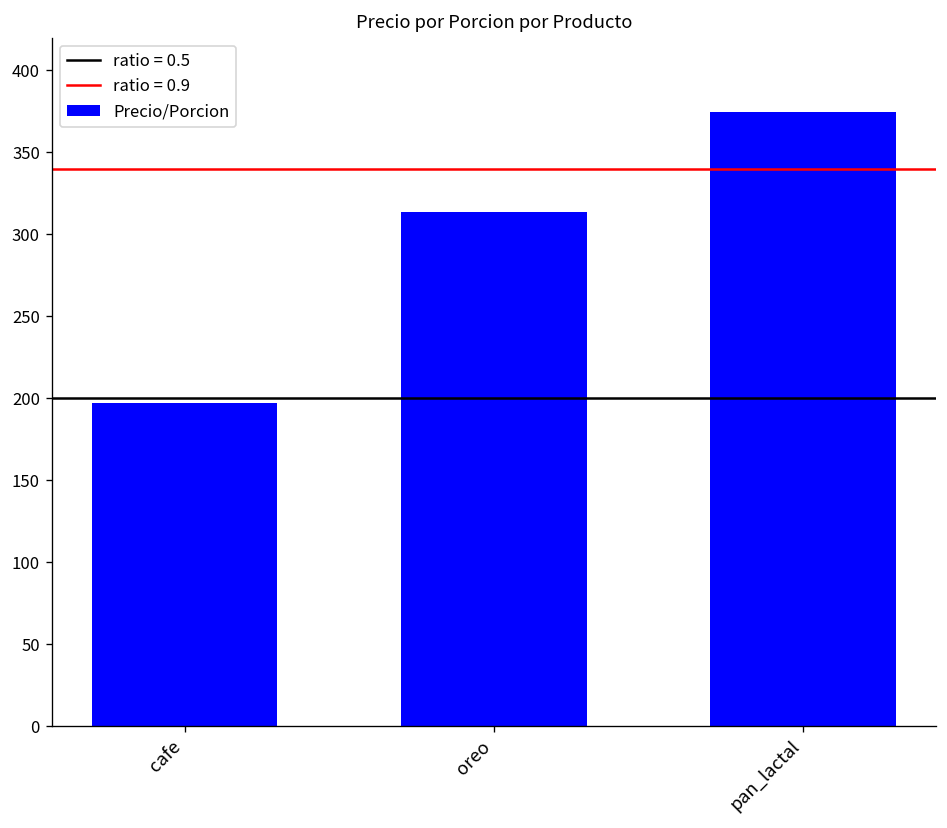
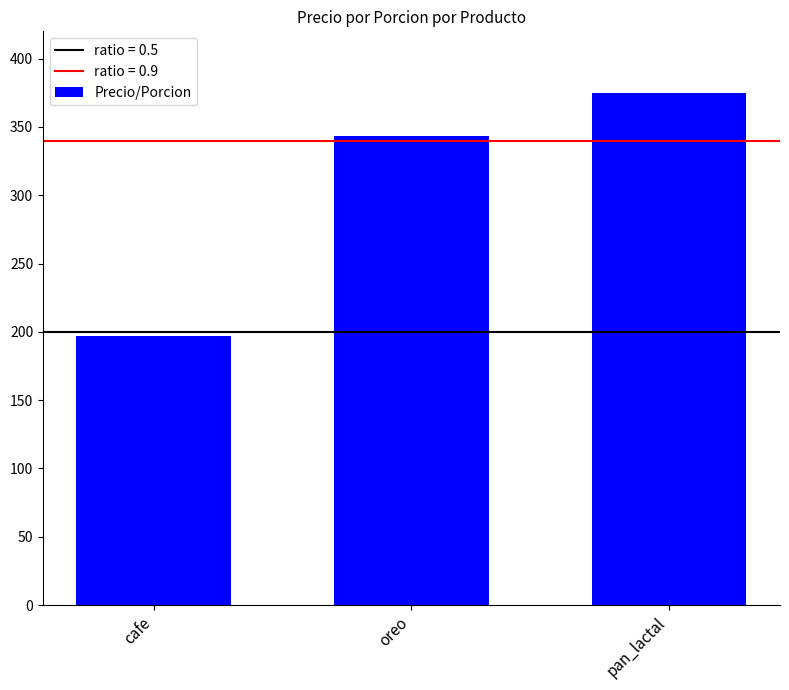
  {
    "cafe": 197,
-   "oreo": 314,
+   "oreo": 343,
    "pan_lactal": 375
  }
